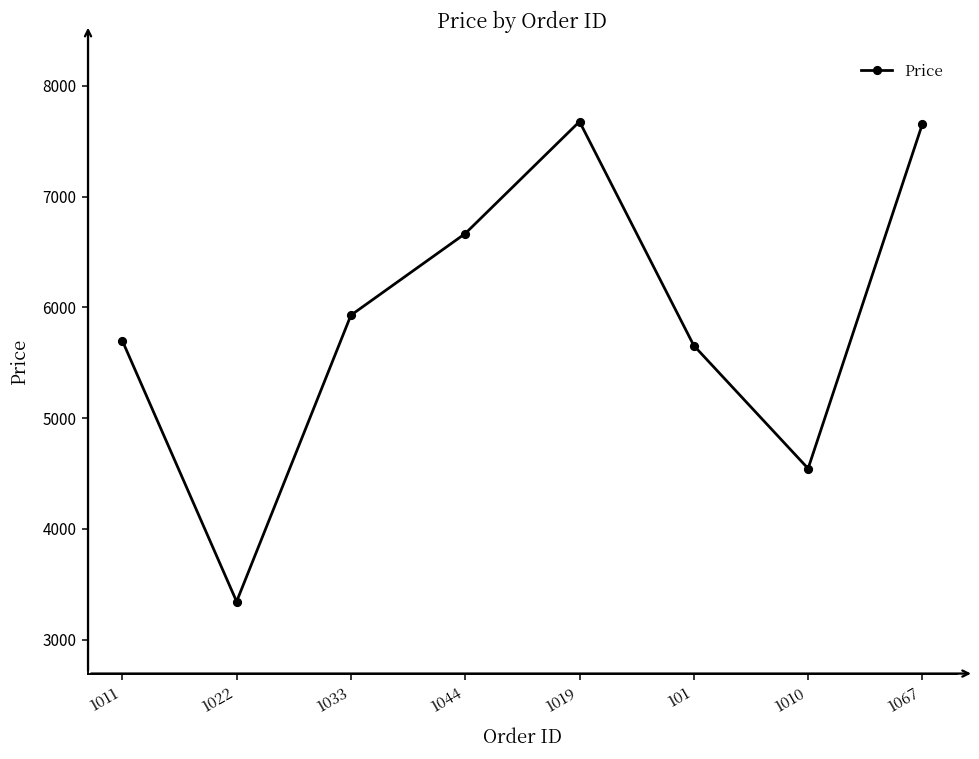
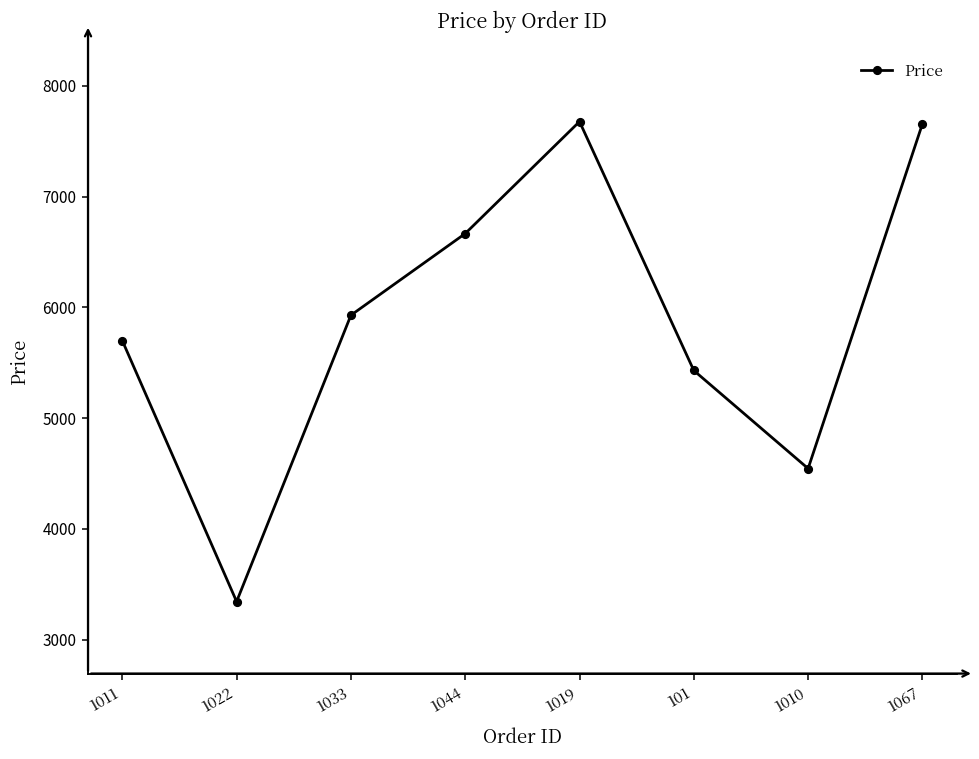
  {
    "1011": 5700,
    "1022": 3340,
    "1033": 5930,
    "1044": 6670,
    "1019": 7680,
-   "101": 5660,
+   "101": 5430,
    "1010": 4550,
    "1067": 7660
  }
